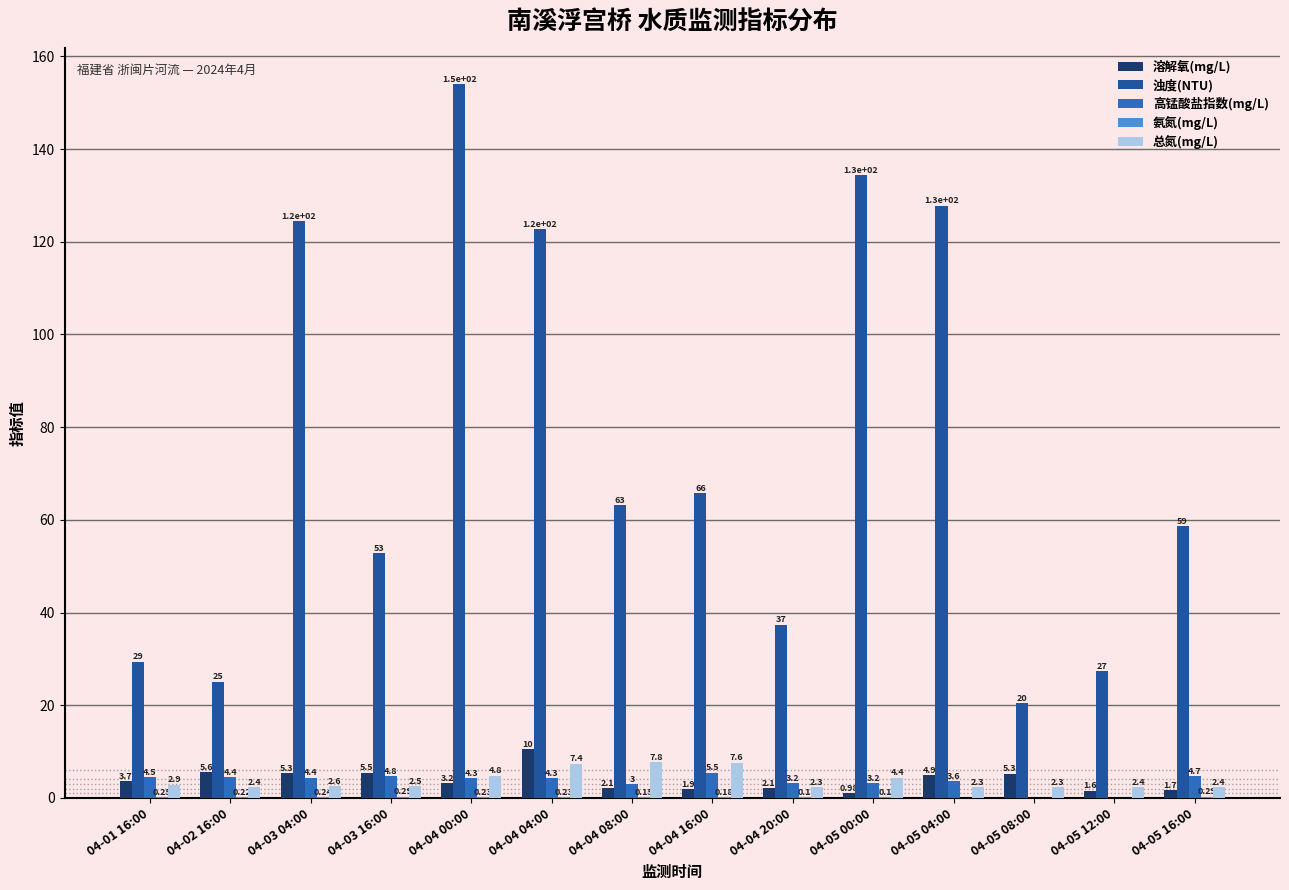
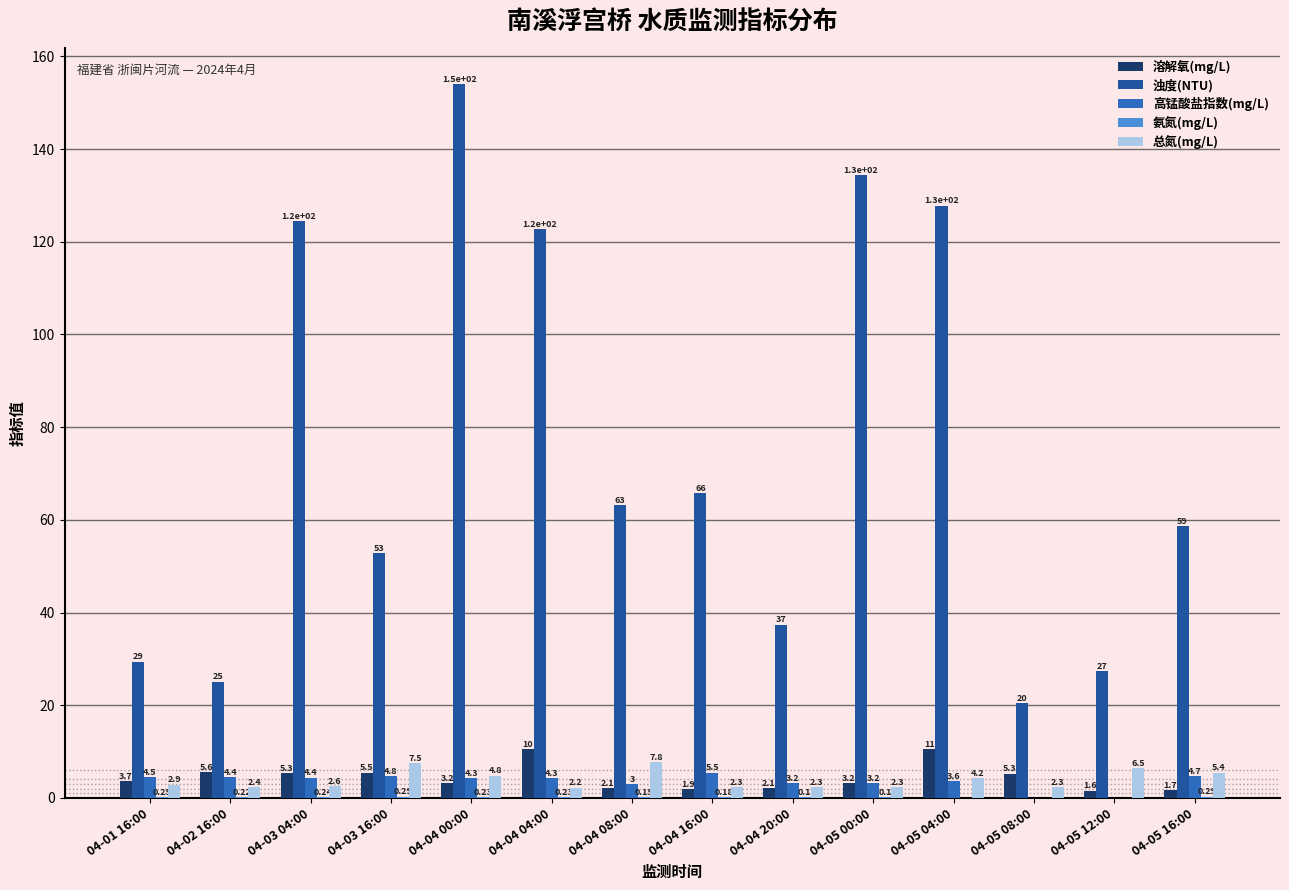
  {
    "溶解氧(mg/L)": {
      "04-01 16:00": 3.7,
      "04-02 16:00": 5.6,
      "04-03 04:00": 5.3,
      "04-03 16:00": 5.5,
      "04-04 00:00": 3.2,
      "04-04 04:00": 10,
      "04-04 08:00": 2.1,
      "04-04 16:00": 1.9,
      "04-04 20:00": 2.1,
-     "04-05 00:00": 0.98,
-     "04-05 04:00": 4.9,
+     "04-05 00:00": 3.2,
+     "04-05 04:00": 11,
      "04-05 08:00": 5.3,
      "04-05 12:00": 1.6,
      "04-05 16:00": 1.7
    },
    "总氮(mg/L)": {
      "04-01 16:00": 2.9,
      "04-02 16:00": 2.4,
      "04-03 04:00": 2.6,
-     "04-03 16:00": 2.5,
+     "04-03 16:00": 7.5,
      "04-04 00:00": 4.8,
-     "04-04 04:00": 7.4,
+     "04-04 04:00": 2.2,
      "04-04 08:00": 7.8,
-     "04-04 16:00": 7.6,
+     "04-04 16:00": 2.3,
      "04-04 20:00": 2.3,
-     "04-05 00:00": 4.4,
-     "04-05 04:00": 2.3,
+     "04-05 00:00": 2.3,
+     "04-05 04:00": 4.2,
      "04-05 08:00": 2.3,
-     "04-05 12:00": 2.4,
-     "04-05 16:00": 2.4
+     "04-05 12:00": 6.5,
+     "04-05 16:00": 5.4
    }
  }
